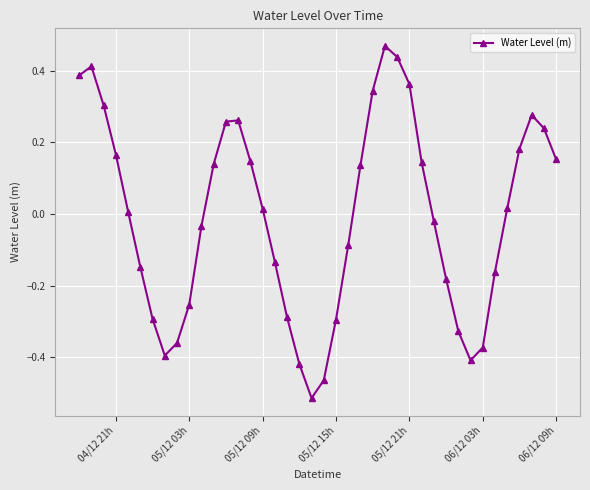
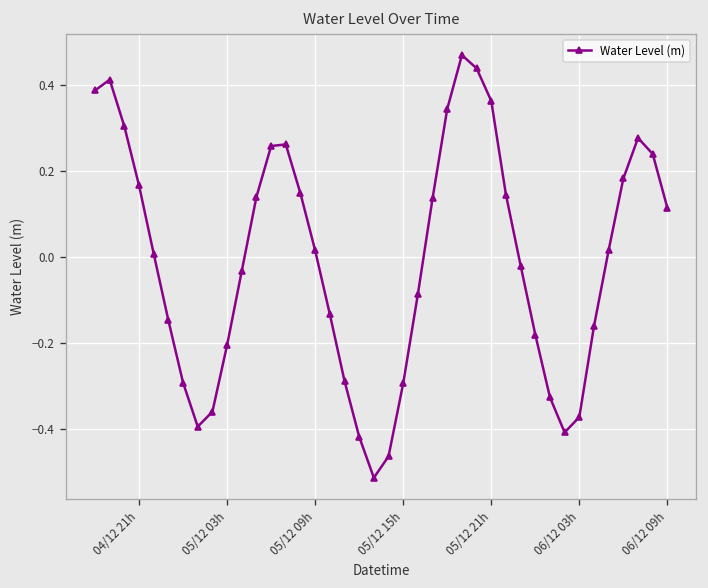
  {
    "04/12 21h": 0.17,
-   "05/12 03h": -0.25,
+   "05/12 03h": -0.21,
    "05/12 09h": 0.01,
    "05/12 15h": -0.29,
    "05/12 21h": 0.36,
    "06/12 03h": -0.37,
-   "06/12 09h": 0.15
+   "06/12 09h": 0.11
  }
